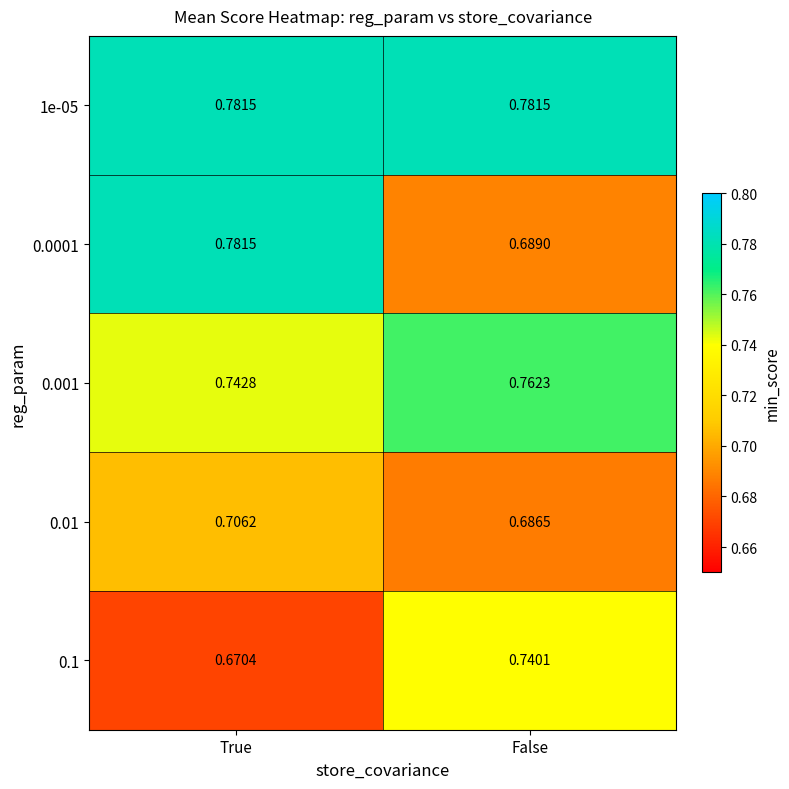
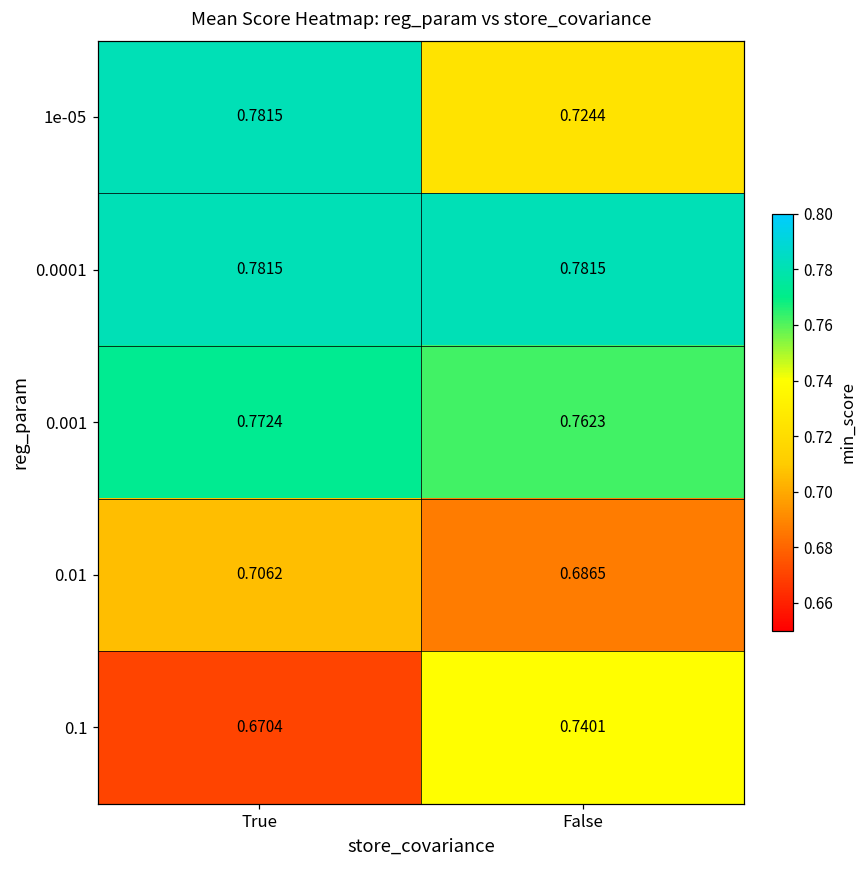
  {
    "1e-05": {
      "True": 0.7815,
-     "False": 0.7815
+     "False": 0.7244
    },
    "0.0001": {
      "True": 0.7815,
-     "False": 0.6890
+     "False": 0.7815
    },
    "0.001": {
-     "True": 0.7428,
+     "True": 0.7724,
      "False": 0.7623
    },
    "0.01": {
      "True": 0.7062,
      "False": 0.6865
    },
    "0.1": {
      "True": 0.6704,
      "False": 0.7401
    }
  }
